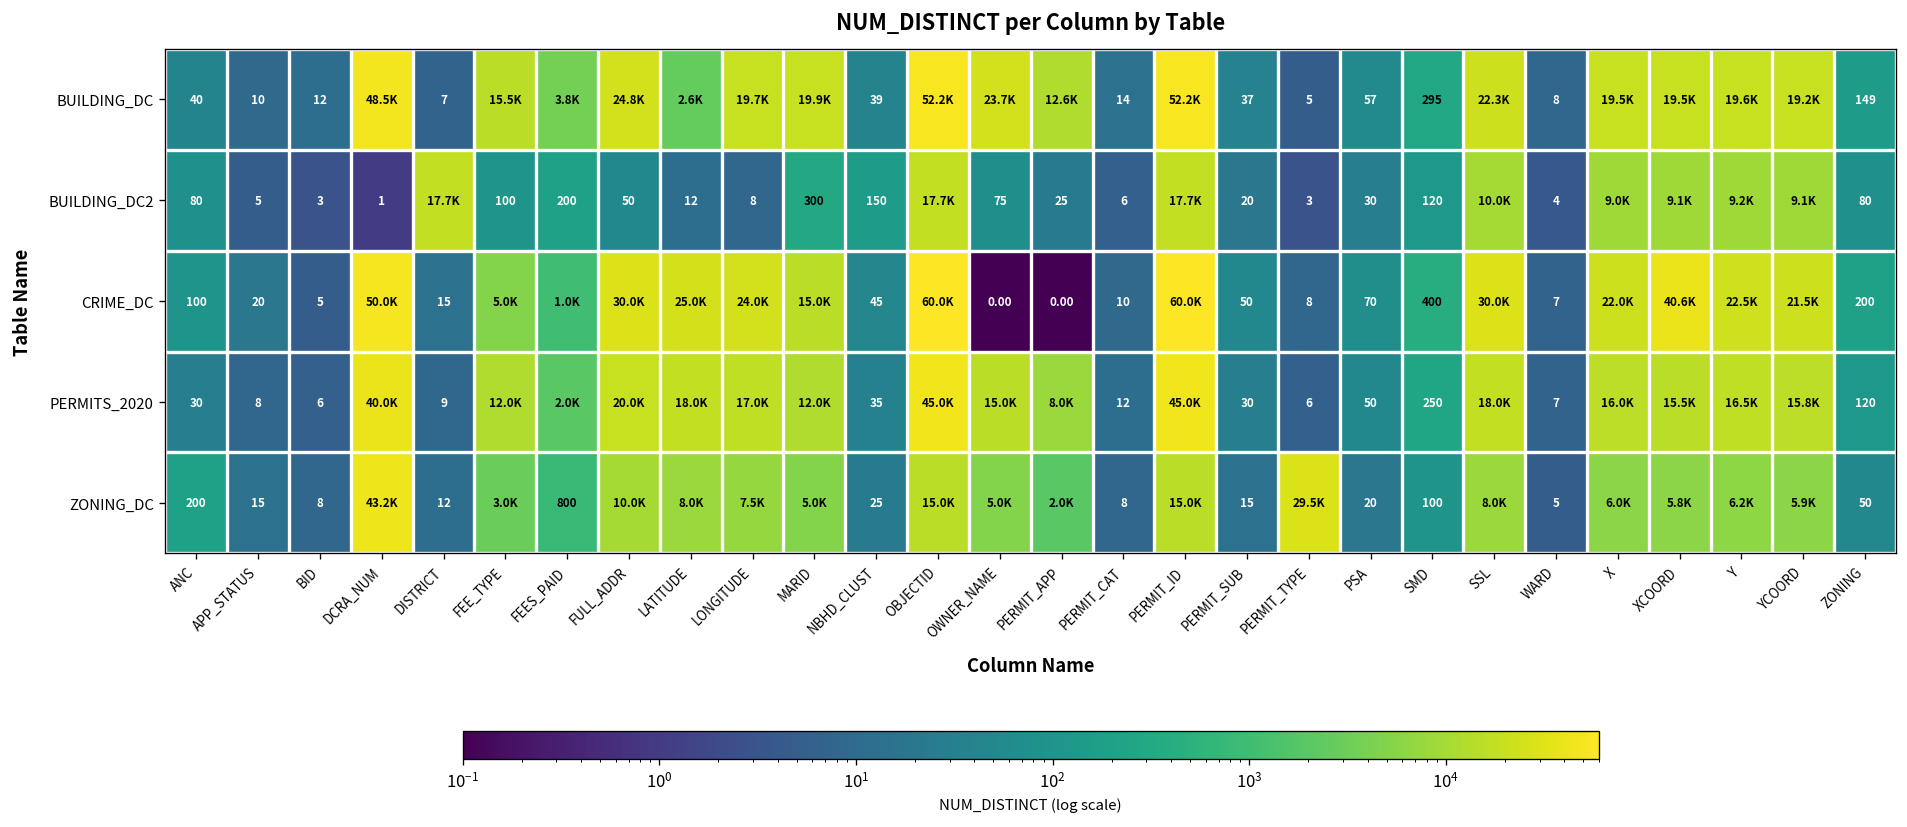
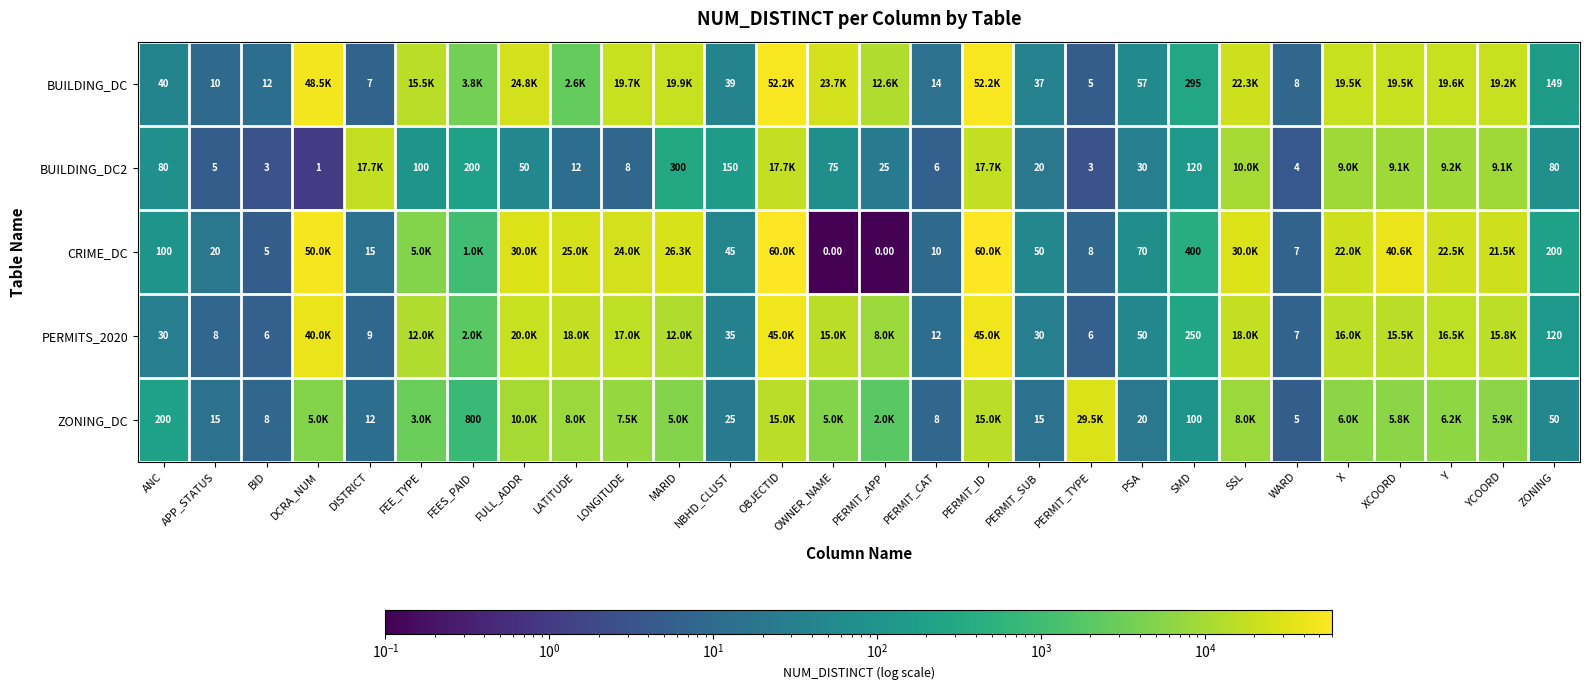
  {
    "BUILDING_DC": {
      "ANC": "40",
      "APP_STATUS": "10",
      "BID": "12",
      "DCRA_NUM": "48.5K",
      "DISTRICT": "7",
      "FEE_TYPE": "15.5K",
      "FEES_PAID": "3.8K",
      "FULL_ADDR": "24.8K",
      "LATITUDE": "2.6K",
      "LONGITUDE": "19.7K",
      "MARID": "19.9K",
      "NBHD_CLUST": "39",
      "OBJECTID": "52.2K",
      "OWNER_NAME": "23.7K",
      "PERMIT_APP": "12.6K",
      "PERMIT_CAT": "14",
      "PERMIT_ID": "52.2K",
      "PERMIT_SUB": "37",
      "PERMIT_TYPE": "5",
      "PSA": "57",
      "SMD": "295",
      "SSL": "22.3K",
      "WARD": "8",
      "X": "19.5K",
      "XCOORD": "19.5K",
      "Y": "19.6K",
      "YCOORD": "19.2K",
      "ZONING": "149"
    },
    "BUILDING_DC2": {
      "ANC": "80",
      "APP_STATUS": "5",
      "BID": "3",
      "DCRA_NUM": "1",
      "DISTRICT": "17.7K",
      "FEE_TYPE": "100",
      "FEES_PAID": "200",
      "FULL_ADDR": "50",
      "LATITUDE": "12",
      "LONGITUDE": "8",
      "MARID": "300",
      "NBHD_CLUST": "150",
      "OBJECTID": "17.7K",
      "OWNER_NAME": "75",
      "PERMIT_APP": "25",
      "PERMIT_CAT": "6",
      "PERMIT_ID": "17.7K",
      "PERMIT_SUB": "20",
      "PERMIT_TYPE": "3",
      "PSA": "30",
      "SMD": "120",
      "SSL": "10.0K",
      "WARD": "4",
      "X": "9.0K",
      "XCOORD": "9.1K",
      "Y": "9.2K",
      "YCOORD": "9.1K",
      "ZONING": "80"
    },
    "CRIME_DC": {
      "ANC": "100",
      "APP_STATUS": "20",
      "BID": "5",
      "DCRA_NUM": "50.0K",
      "DISTRICT": "15",
      "FEE_TYPE": "5.0K",
      "FEES_PAID": "1.0K",
      "FULL_ADDR": "30.0K",
      "LATITUDE": "25.0K",
      "LONGITUDE": "24.0K",
-     "MARID": "15.0K",
+     "MARID": "26.3K",
      "NBHD_CLUST": "45",
      "OBJECTID": "60.0K",
      "OWNER_NAME": "0.00",
      "PERMIT_APP": "0.00",
      "PERMIT_CAT": "10",
      "PERMIT_ID": "60.0K",
      "PERMIT_SUB": "50",
      "PERMIT_TYPE": "8",
      "PSA": "70",
      "SMD": "400",
      "SSL": "30.0K",
      "WARD": "7",
      "X": "22.0K",
      "XCOORD": "40.6K",
      "Y": "22.5K",
      "YCOORD": "21.5K",
      "ZONING": "200"
    },
    "PERMITS_2020": {
      "ANC": "30",
      "APP_STATUS": "8",
      "BID": "6",
      "DCRA_NUM": "40.0K",
      "DISTRICT": "9",
      "FEE_TYPE": "12.0K",
      "FEES_PAID": "2.0K",
      "FULL_ADDR": "20.0K",
      "LATITUDE": "18.0K",
      "LONGITUDE": "17.0K",
      "MARID": "12.0K",
      "NBHD_CLUST": "35",
      "OBJECTID": "45.0K",
      "OWNER_NAME": "15.0K",
      "PERMIT_APP": "8.0K",
      "PERMIT_CAT": "12",
      "PERMIT_ID": "45.0K",
      "PERMIT_SUB": "30",
      "PERMIT_TYPE": "6",
      "PSA": "50",
      "SMD": "250",
      "SSL": "18.0K",
      "WARD": "7",
      "X": "16.0K",
      "XCOORD": "15.5K",
      "Y": "16.5K",
      "YCOORD": "15.8K",
      "ZONING": "120"
    },
    "ZONING_DC": {
      "ANC": "200",
      "APP_STATUS": "15",
      "BID": "8",
-     "DCRA_NUM": "43.2K",
+     "DCRA_NUM": "5.0K",
      "DISTRICT": "12",
      "FEE_TYPE": "3.0K",
      "FEES_PAID": "800",
      "FULL_ADDR": "10.0K",
      "LATITUDE": "8.0K",
      "LONGITUDE": "7.5K",
      "MARID": "5.0K",
      "NBHD_CLUST": "25",
      "OBJECTID": "15.0K",
      "OWNER_NAME": "5.0K",
      "PERMIT_APP": "2.0K",
      "PERMIT_CAT": "8",
      "PERMIT_ID": "15.0K",
      "PERMIT_SUB": "15",
      "PERMIT_TYPE": "29.5K",
      "PSA": "20",
      "SMD": "100",
      "SSL": "8.0K",
      "WARD": "5",
      "X": "6.0K",
      "XCOORD": "5.8K",
      "Y": "6.2K",
      "YCOORD": "5.9K",
      "ZONING": "50"
    }
  }
